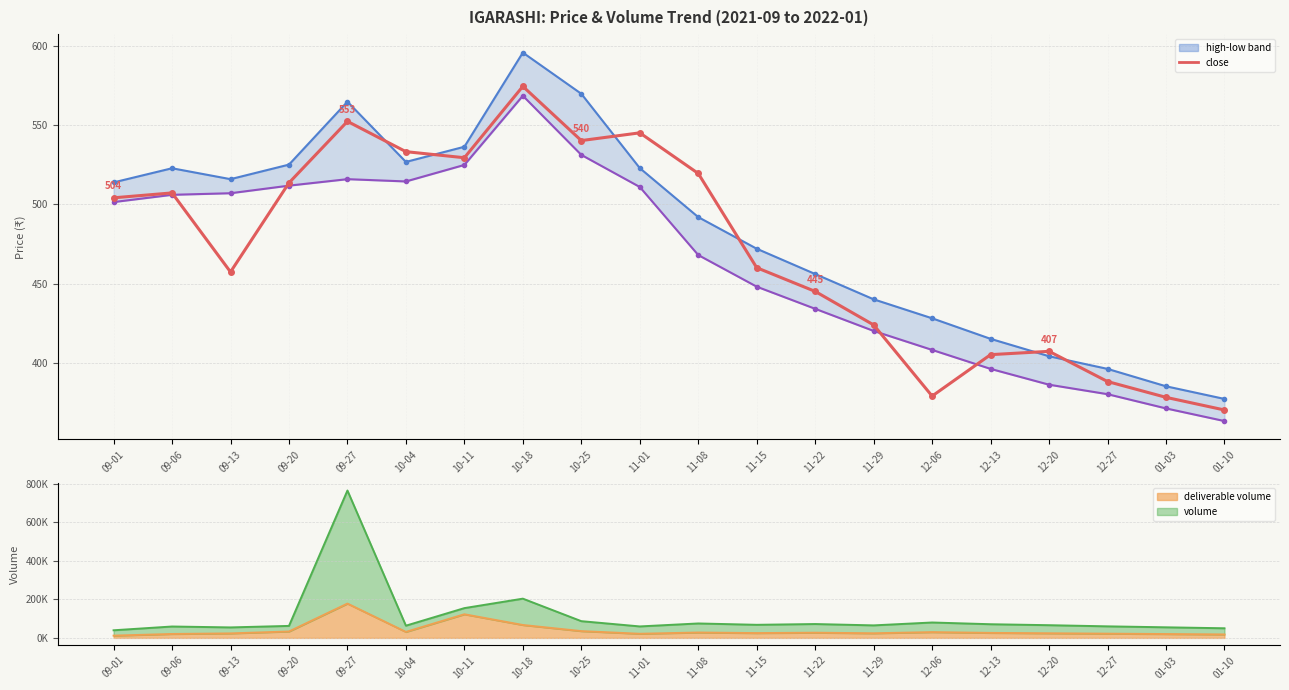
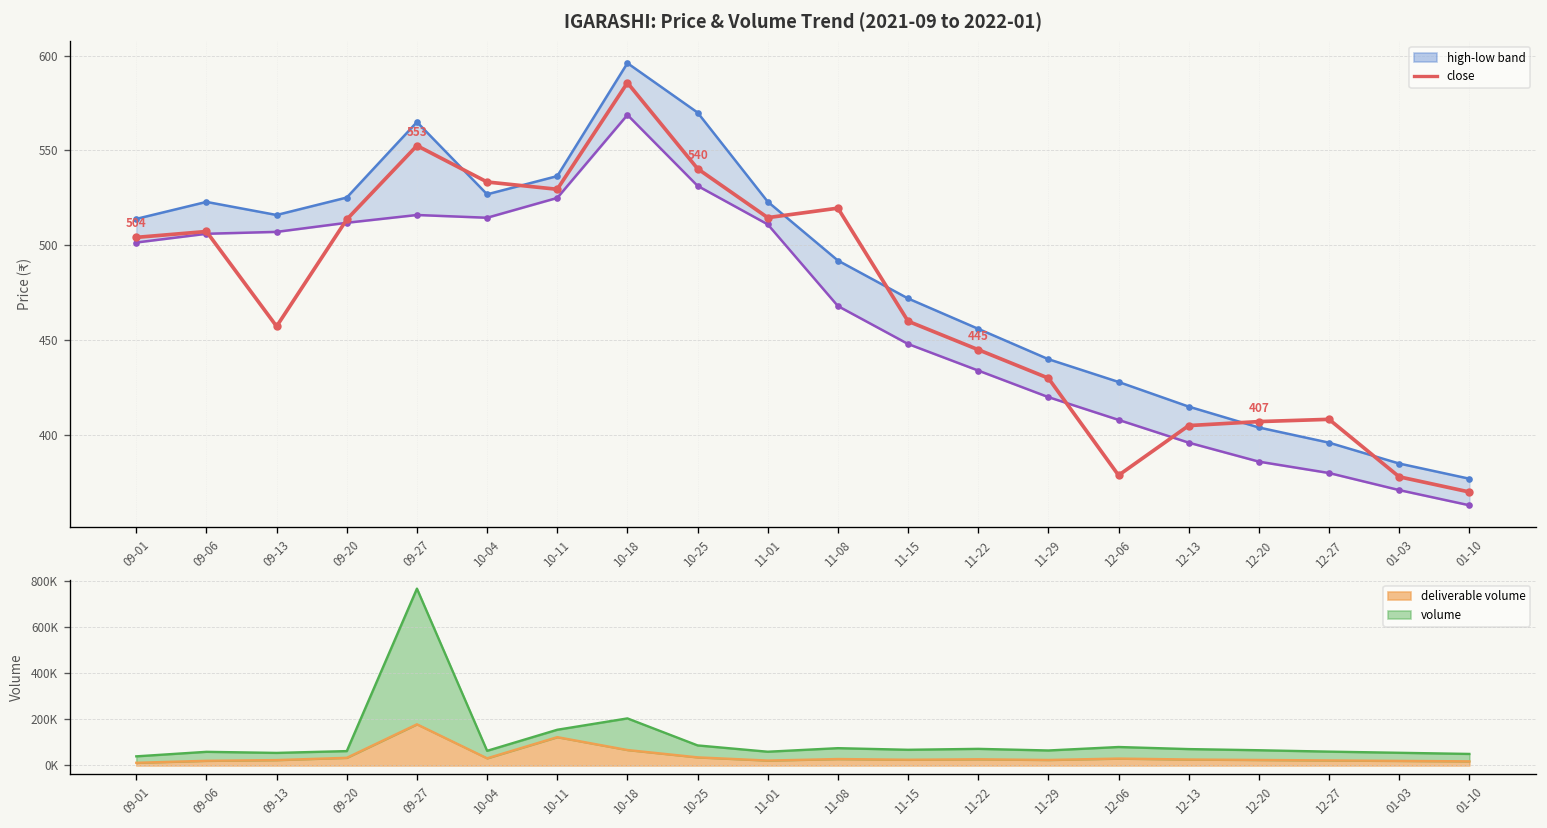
  {
    "IGARASHI: Price & Volume Trend (2021-09 to 2022-01)": {
      "close": {
        "09-13": 457,
        "09-20": 514,
        "10-04": 533,
        "10-11": 530,
-       "10-18": 575,
-       "11-01": 545,
+       "10-18": 586,
+       "11-01": 515,
        "11-08": 520,
        "11-15": 460,
-       "11-29": 424,
+       "11-29": 430,
        "12-06": 379,
        "12-13": 405,
-       "12-27": 388,
+       "12-27": 408,
        "01-03": 378,
        "01-10": 370
      }
    }
  }
